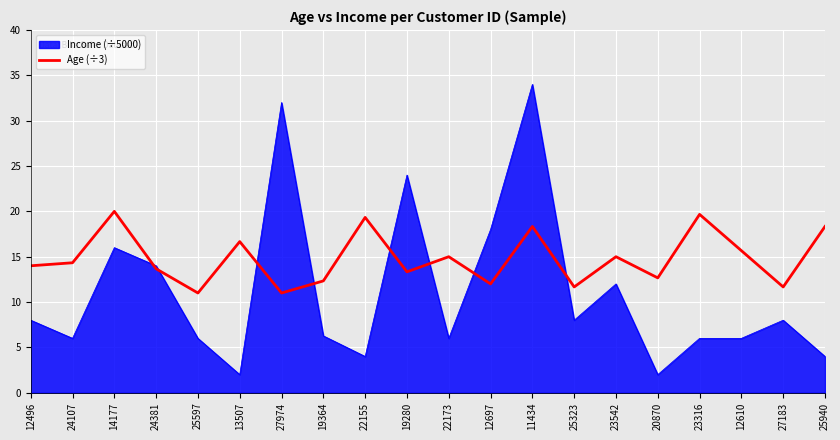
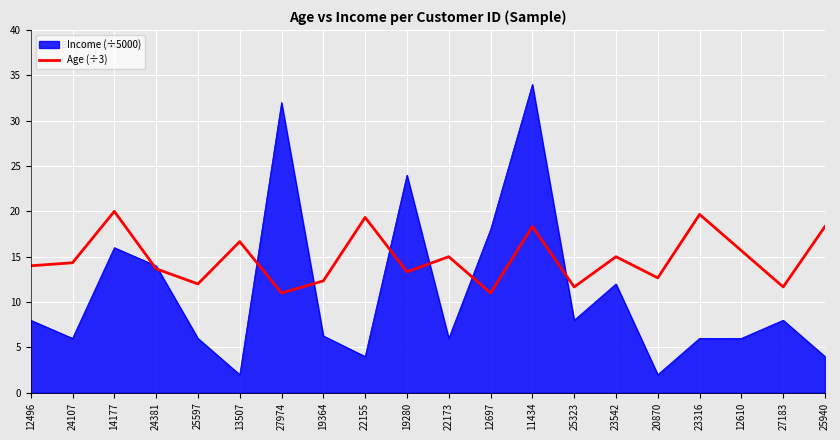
  {
    "Income (÷5000)": {
      "12496": 8,
      "24107": 6,
      "14177": 16,
      "24381": 14,
      "25597": 6,
      "13507": 2,
      "27974": 32,
      "19364": 6,
      "22155": 4,
      "19280": 24,
      "22173": 6,
      "12697": 18,
      "11434": 34,
      "25323": 8,
      "23542": 12,
      "20870": 2,
      "23316": 6,
      "12610": 6,
      "27183": 8,
      "25940": 4
    },
    "Age (÷3)": {
      "12496": 14,
      "24107": 14,
      "14177": 20,
      "24381": 14,
-     "25597": 11,
+     "25597": 12,
      "13507": 17,
      "27974": 11,
      "19364": 12,
      "22155": 19,
      "19280": 13,
      "22173": 15,
-     "12697": 12,
+     "12697": 11,
      "11434": 18,
      "25323": 12,
      "23542": 15,
      "20870": 13,
      "23316": 20,
      "12610": 16,
      "27183": 12,
      "25940": 18
    }
  }
